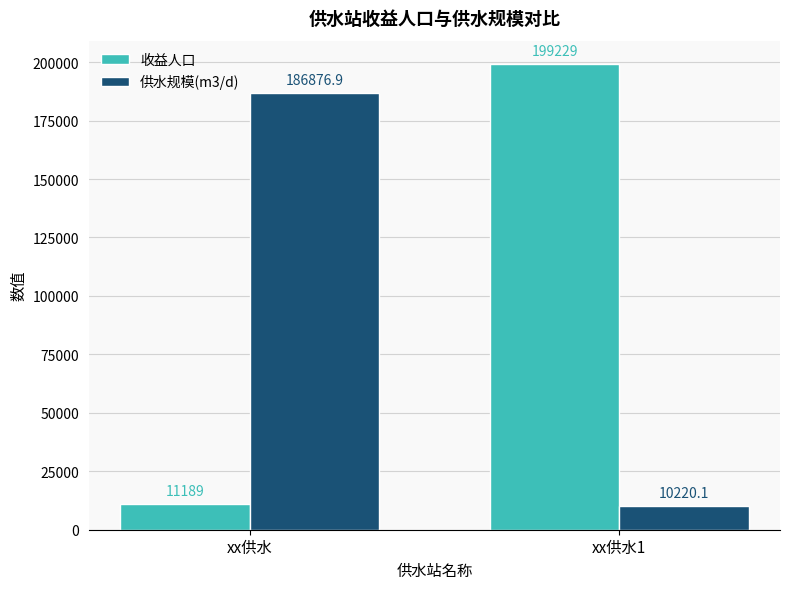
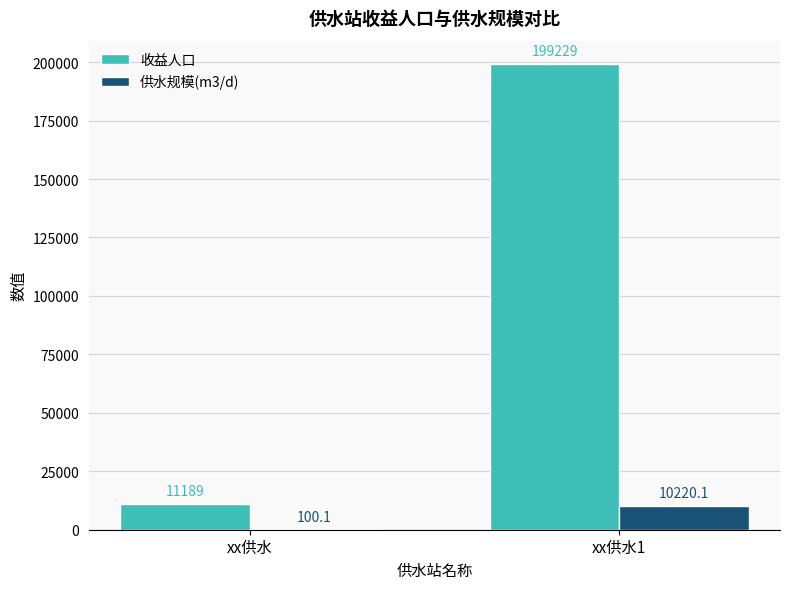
  {
    "收益人口": {
      "xx供水": 11189,
      "xx供水1": 199229
    },
    "供水规模(m3/d)": {
-     "xx供水": 186876.9,
+     "xx供水": 100.1,
      "xx供水1": 10220.1
    }
  }
